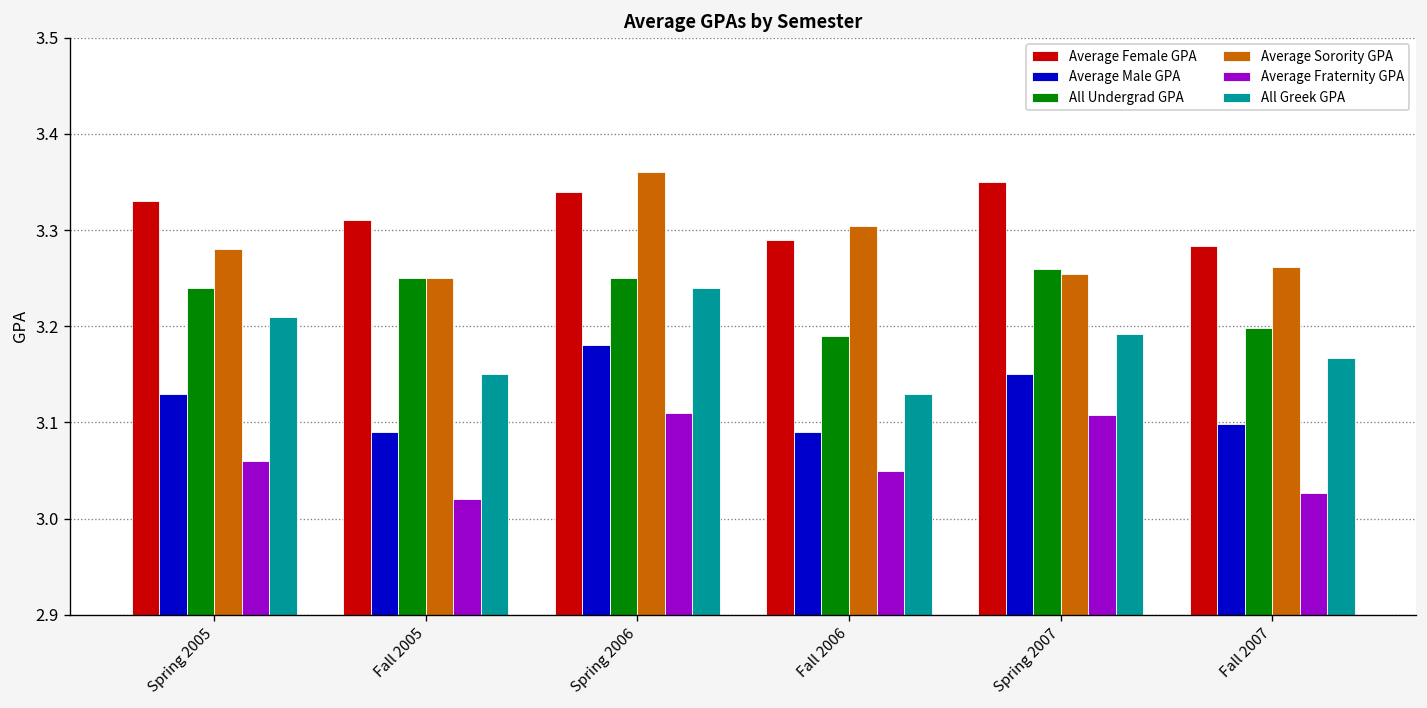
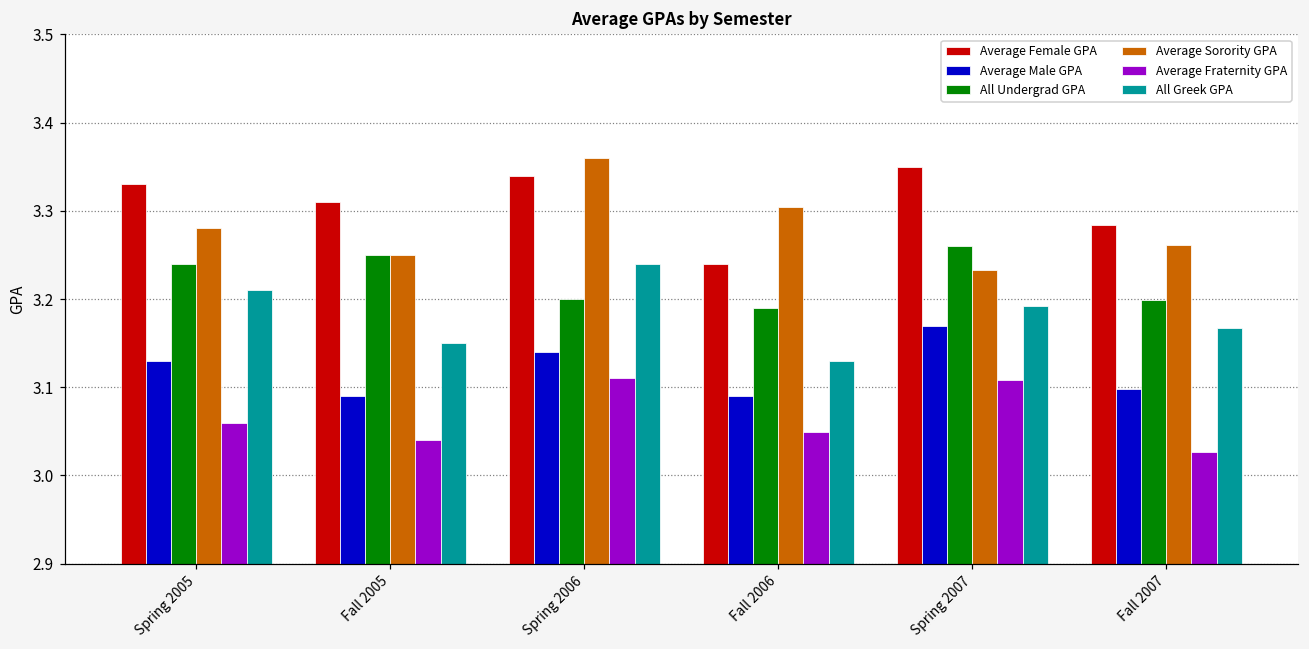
  {
    "Average Female GPA": {
      "Spring 2005": 3.33,
      "Fall 2005": 3.31,
      "Spring 2006": 3.34,
-     "Fall 2006": 3.29,
+     "Fall 2006": 3.24,
      "Spring 2007": 3.35,
      "Fall 2007": 3.28
    },
    "Average Male GPA": {
      "Spring 2005": 3.13,
      "Fall 2005": 3.09,
-     "Spring 2006": 3.18,
+     "Spring 2006": 3.14,
      "Fall 2006": 3.09,
-     "Spring 2007": 3.15,
+     "Spring 2007": 3.17,
      "Fall 2007": 3.10
    },
    "All Undergrad GPA": {
      "Spring 2005": 3.24,
      "Fall 2005": 3.25,
-     "Spring 2006": 3.25,
+     "Spring 2006": 3.20,
      "Fall 2006": 3.19,
      "Spring 2007": 3.26,
      "Fall 2007": 3.20
    },
    "Average Sorority GPA": {
      "Spring 2005": 3.28,
      "Fall 2005": 3.25,
      "Spring 2006": 3.36,
      "Fall 2006": 3.30,
-     "Spring 2007": 3.25,
+     "Spring 2007": 3.23,
      "Fall 2007": 3.26
    },
    "Average Fraternity GPA": {
      "Spring 2005": 3.06,
-     "Fall 2005": 3.02,
+     "Fall 2005": 3.04,
      "Spring 2006": 3.11,
      "Fall 2006": 3.05,
      "Spring 2007": 3.11,
      "Fall 2007": 3.03
    },
    "All Greek GPA": {
      "Spring 2005": 3.21,
      "Fall 2005": 3.15,
      "Spring 2006": 3.24,
      "Fall 2006": 3.13,
      "Spring 2007": 3.19,
      "Fall 2007": 3.17
    }
  }
